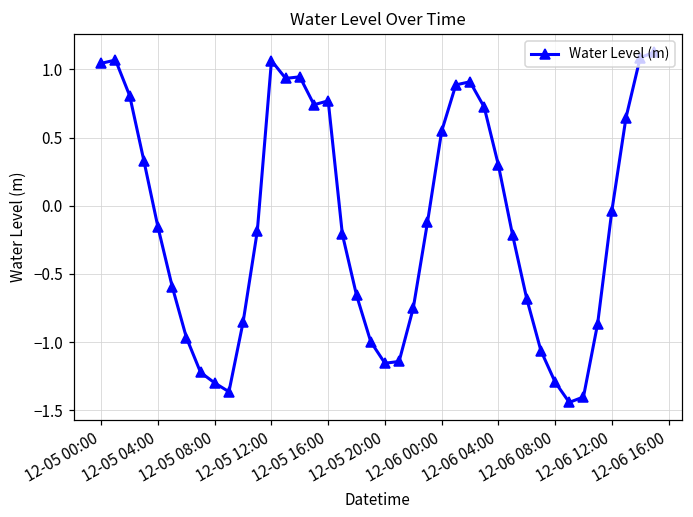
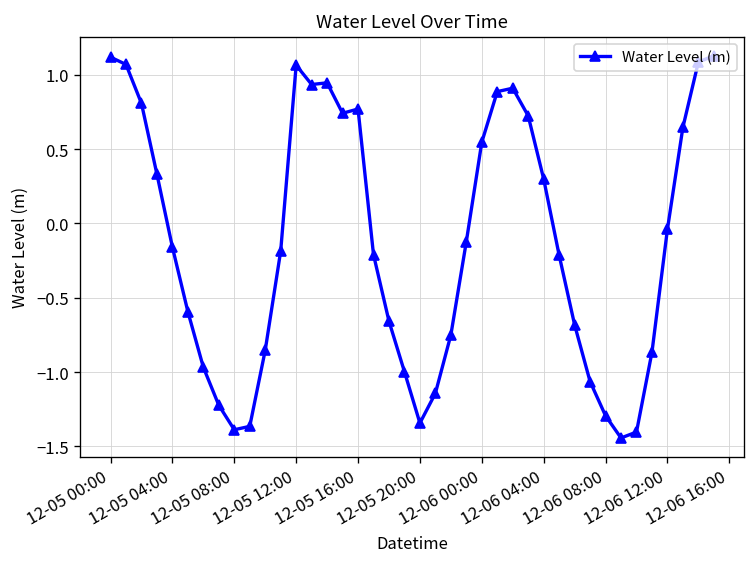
  {
-   "12-05 00:00": 1.05,
+   "12-05 00:00": 1.12,
    "12-05 04:00": -0.16,
-   "12-05 08:00": -1.30,
+   "12-05 08:00": -1.39,
    "12-05 12:00": 1.06,
    "12-05 16:00": 0.77,
-   "12-05 20:00": -1.16,
+   "12-05 20:00": -1.34,
    "12-06 00:00": 0.55,
    "12-06 04:00": 0.30,
    "12-06 08:00": -1.29,
    "12-06 12:00": -0.04
  }
